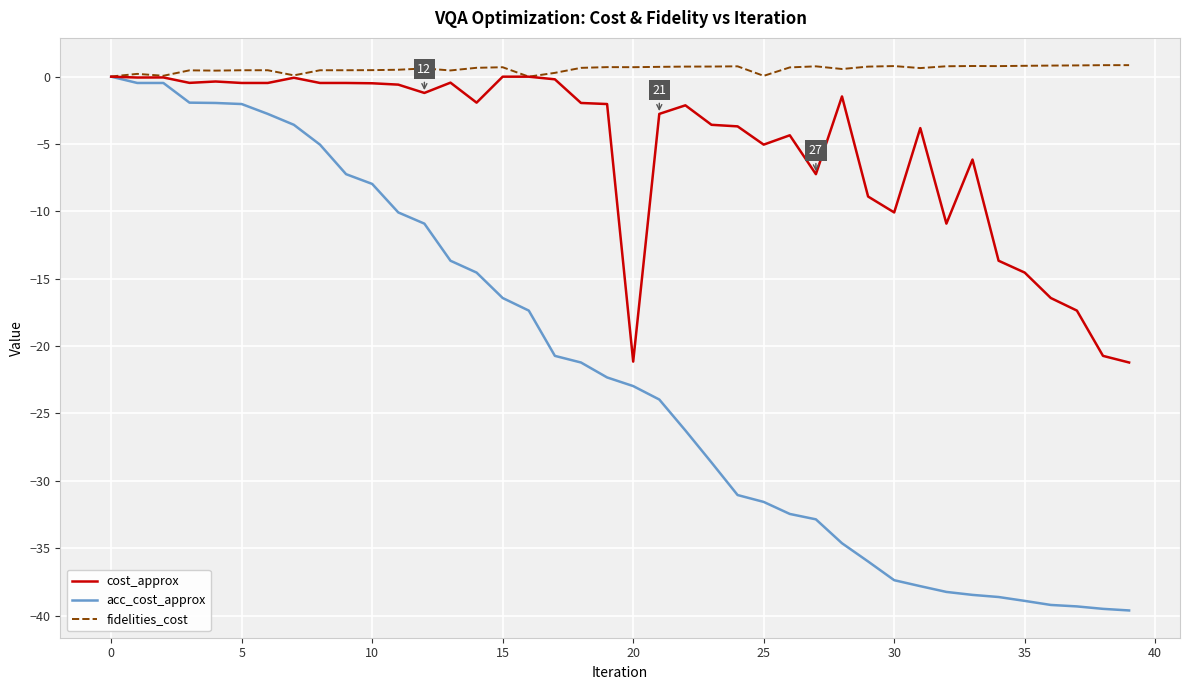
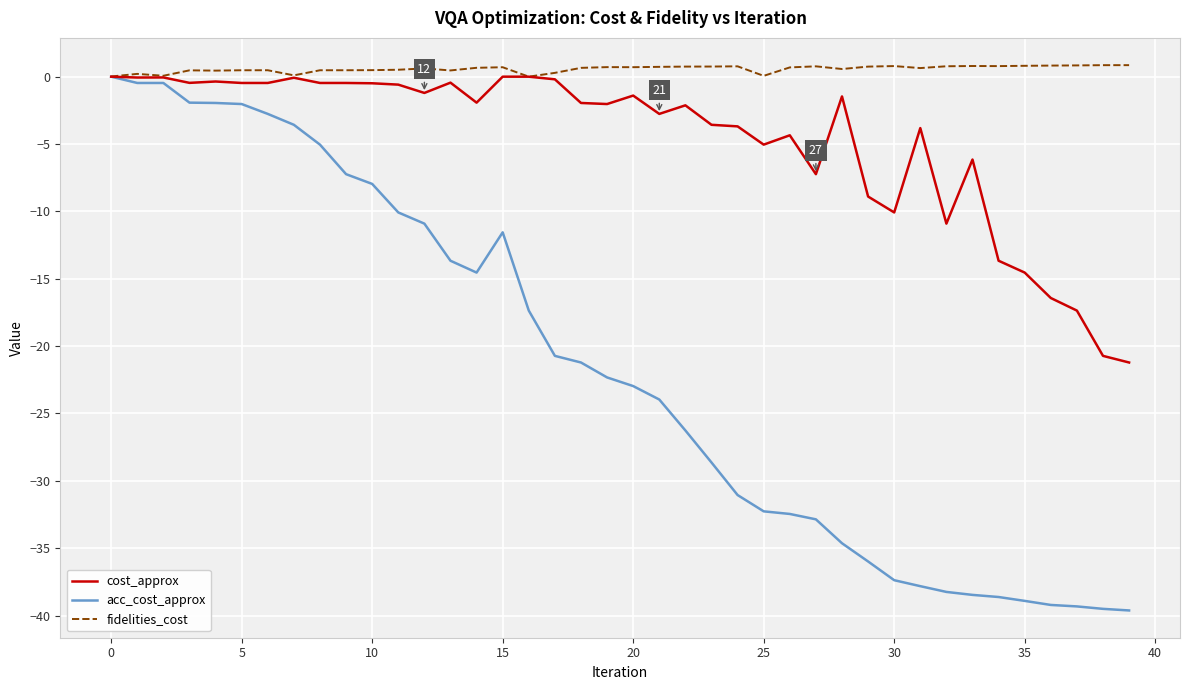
  {
    "cost_approx": {
      "5": -0.5,
      "10": -0.5,
      "15": 0.0,
-     "20": -21.2,
+     "20": -1.4,
      "25": -5.0,
      "30": -10.1,
      "35": -14.5
    },
    "acc_cost_approx": {
      "5": -2.0,
      "10": -8.0,
-     "15": -16.4,
+     "15": -11.6,
      "20": -23.0,
-     "25": -31.6,
+     "25": -32.3,
      "30": -37.4,
      "35": -38.9
    },
    "fidelities_cost": {
      "5": 0.5,
      "10": 0.5,
      "15": 0.7,
      "20": 0.7,
      "25": 0.1,
      "30": 0.8,
      "35": 0.8
    }
  }
